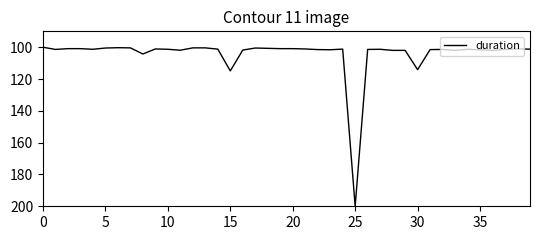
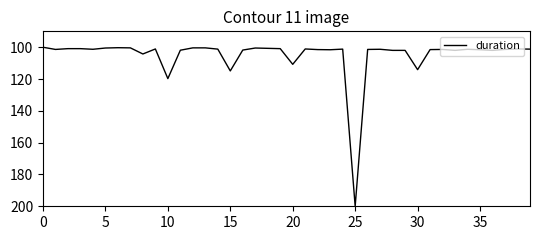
  {
    "0": 100,
    "5": 100,
-   "10": 101,
+   "10": 120,
    "15": 115,
-   "20": 101,
+   "20": 111,
    "25": 200,
    "30": 114
  }
